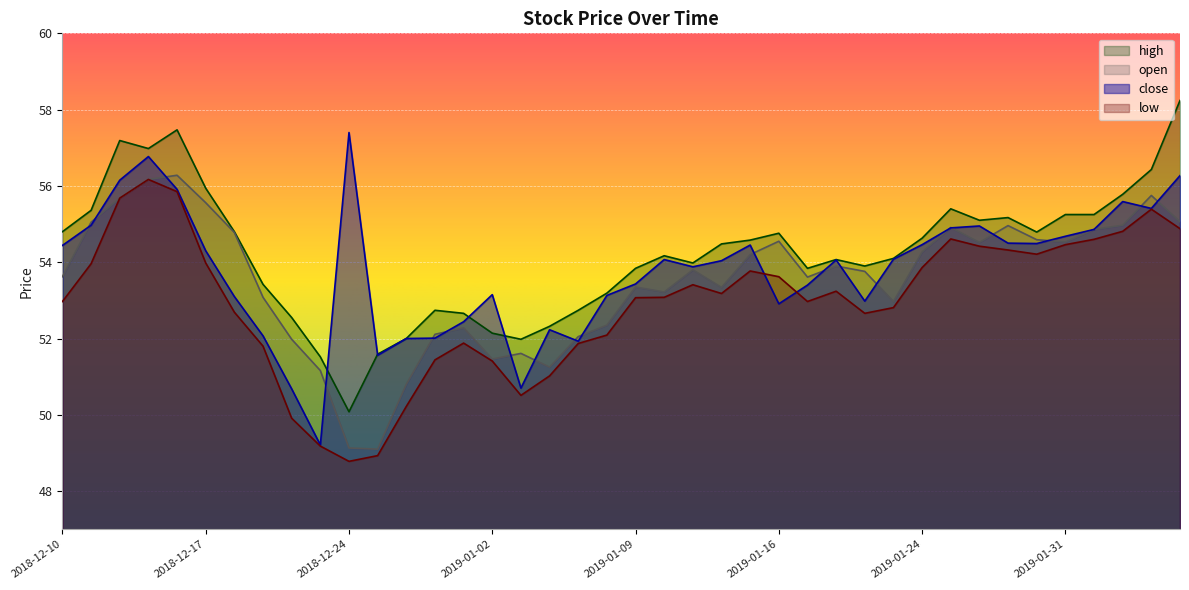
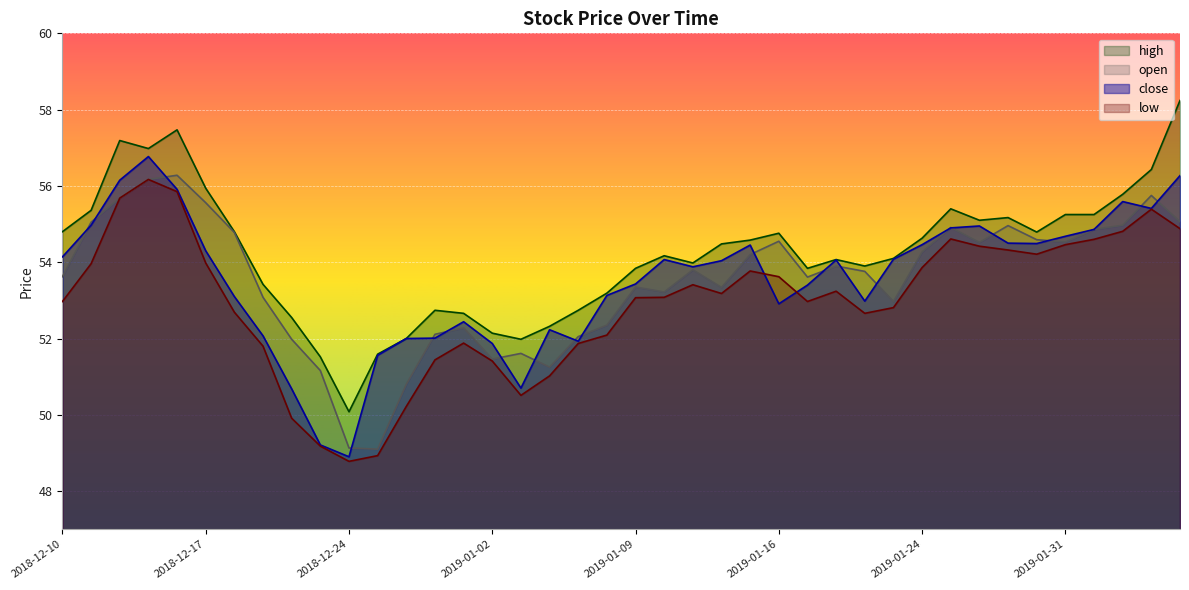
  {
    "close": {
-     "2018-12-10": 54.4,
+     "2018-12-10": 54.1,
      "2018-12-17": 54.3,
-     "2018-12-24": 57.4,
-     "2019-01-02": 53.2,
+     "2018-12-24": 48.9,
+     "2019-01-02": 51.9,
      "2019-01-09": 53.4,
      "2019-01-16": 52.9,
      "2019-01-24": 54.5,
      "2019-01-31": 54.7
    }
  }
